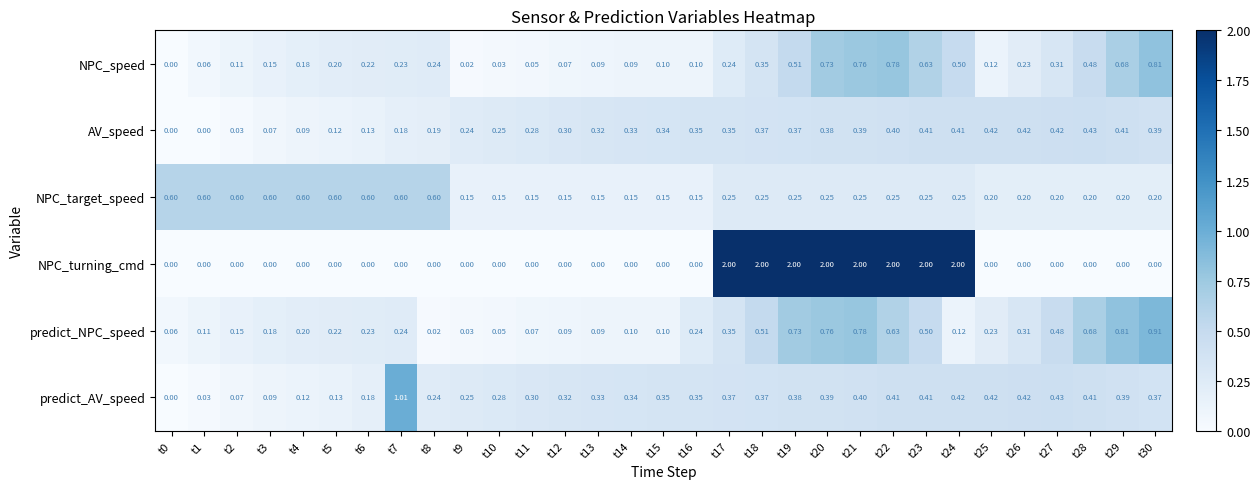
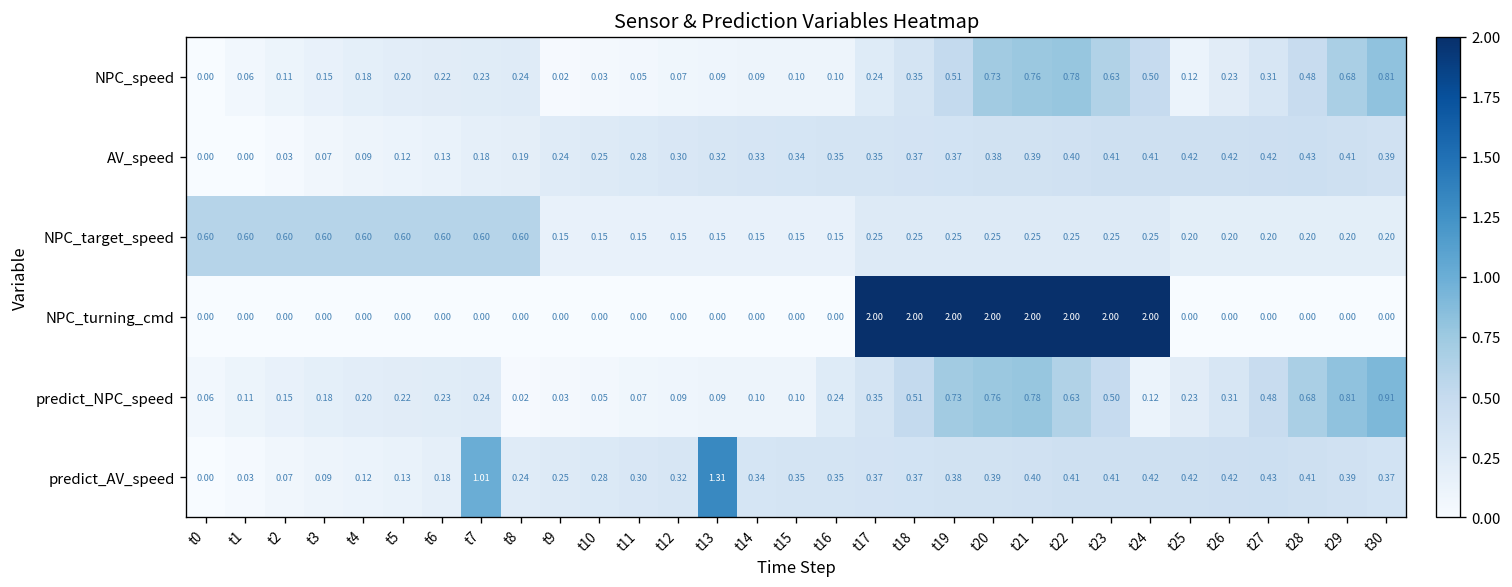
  {
    "NPC_speed": {
      "t0": 0.00,
      "t1": 0.06,
      "t2": 0.11,
      "t3": 0.15,
      "t4": 0.18,
      "t5": 0.20,
      "t6": 0.22,
      "t7": 0.23,
      "t8": 0.24,
      "t9": 0.02,
      "t10": 0.03,
      "t11": 0.05,
      "t12": 0.07,
      "t13": 0.09,
      "t14": 0.09,
      "t15": 0.10,
      "t16": 0.10,
      "t17": 0.24,
      "t18": 0.35,
      "t19": 0.51,
      "t20": 0.73,
      "t21": 0.76,
      "t22": 0.78,
      "t23": 0.63,
      "t24": 0.50,
      "t25": 0.12,
      "t26": 0.23,
      "t27": 0.31,
      "t28": 0.48,
      "t29": 0.68,
      "t30": 0.81
    },
    "AV_speed": {
      "t0": 0.00,
      "t1": 0.00,
      "t2": 0.03,
      "t3": 0.07,
      "t4": 0.09,
      "t5": 0.12,
      "t6": 0.13,
      "t7": 0.18,
      "t8": 0.19,
      "t9": 0.24,
      "t10": 0.25,
      "t11": 0.28,
      "t12": 0.30,
      "t13": 0.32,
      "t14": 0.33,
      "t15": 0.34,
      "t16": 0.35,
      "t17": 0.35,
      "t18": 0.37,
      "t19": 0.37,
      "t20": 0.38,
      "t21": 0.39,
      "t22": 0.40,
      "t23": 0.41,
      "t24": 0.41,
      "t25": 0.42,
      "t26": 0.42,
      "t27": 0.42,
      "t28": 0.43,
      "t29": 0.41,
      "t30": 0.39
    },
    "NPC_target_speed": {
      "t0": 0.60,
      "t1": 0.60,
      "t2": 0.60,
      "t3": 0.60,
      "t4": 0.60,
      "t5": 0.60,
      "t6": 0.60,
      "t7": 0.60,
      "t8": 0.60,
      "t9": 0.15,
      "t10": 0.15,
      "t11": 0.15,
      "t12": 0.15,
      "t13": 0.15,
      "t14": 0.15,
      "t15": 0.15,
      "t16": 0.15,
      "t17": 0.25,
      "t18": 0.25,
      "t19": 0.25,
      "t20": 0.25,
      "t21": 0.25,
      "t22": 0.25,
      "t23": 0.25,
      "t24": 0.25,
      "t25": 0.20,
      "t26": 0.20,
      "t27": 0.20,
      "t28": 0.20,
      "t29": 0.20,
      "t30": 0.20
    },
    "NPC_turning_cmd": {
      "t0": 0.00,
      "t1": 0.00,
      "t2": 0.00,
      "t3": 0.00,
      "t4": 0.00,
      "t5": 0.00,
      "t6": 0.00,
      "t7": 0.00,
      "t8": 0.00,
      "t9": 0.00,
      "t10": 0.00,
      "t11": 0.00,
      "t12": 0.00,
      "t13": 0.00,
      "t14": 0.00,
      "t15": 0.00,
      "t16": 0.00,
      "t17": 2.00,
      "t18": 2.00,
      "t19": 2.00,
      "t20": 2.00,
      "t21": 2.00,
      "t22": 2.00,
      "t23": 2.00,
      "t24": 2.00,
      "t25": 0.00,
      "t26": 0.00,
      "t27": 0.00,
      "t28": 0.00,
      "t29": 0.00,
      "t30": 0.00
    },
    "predict_NPC_speed": {
      "t0": 0.06,
      "t1": 0.11,
      "t2": 0.15,
      "t3": 0.18,
      "t4": 0.20,
      "t5": 0.22,
      "t6": 0.23,
      "t7": 0.24,
      "t8": 0.02,
      "t9": 0.03,
      "t10": 0.05,
      "t11": 0.07,
      "t12": 0.09,
      "t13": 0.09,
      "t14": 0.10,
      "t15": 0.10,
      "t16": 0.24,
      "t17": 0.35,
      "t18": 0.51,
      "t19": 0.73,
      "t20": 0.76,
      "t21": 0.78,
      "t22": 0.63,
      "t23": 0.50,
      "t24": 0.12,
      "t25": 0.23,
      "t26": 0.31,
      "t27": 0.48,
      "t28": 0.68,
      "t29": 0.81,
      "t30": 0.91
    },
    "predict_AV_speed": {
      "t0": 0.00,
      "t1": 0.03,
      "t2": 0.07,
      "t3": 0.09,
      "t4": 0.12,
      "t5": 0.13,
      "t6": 0.18,
      "t7": 1.01,
      "t8": 0.24,
      "t9": 0.25,
      "t10": 0.28,
      "t11": 0.30,
      "t12": 0.32,
-     "t13": 0.33,
+     "t13": 1.31,
      "t14": 0.34,
      "t15": 0.35,
      "t16": 0.35,
      "t17": 0.37,
      "t18": 0.37,
      "t19": 0.38,
      "t20": 0.39,
      "t21": 0.40,
      "t22": 0.41,
      "t23": 0.41,
      "t24": 0.42,
      "t25": 0.42,
      "t26": 0.42,
      "t27": 0.43,
      "t28": 0.41,
      "t29": 0.39,
      "t30": 0.37
    }
  }
